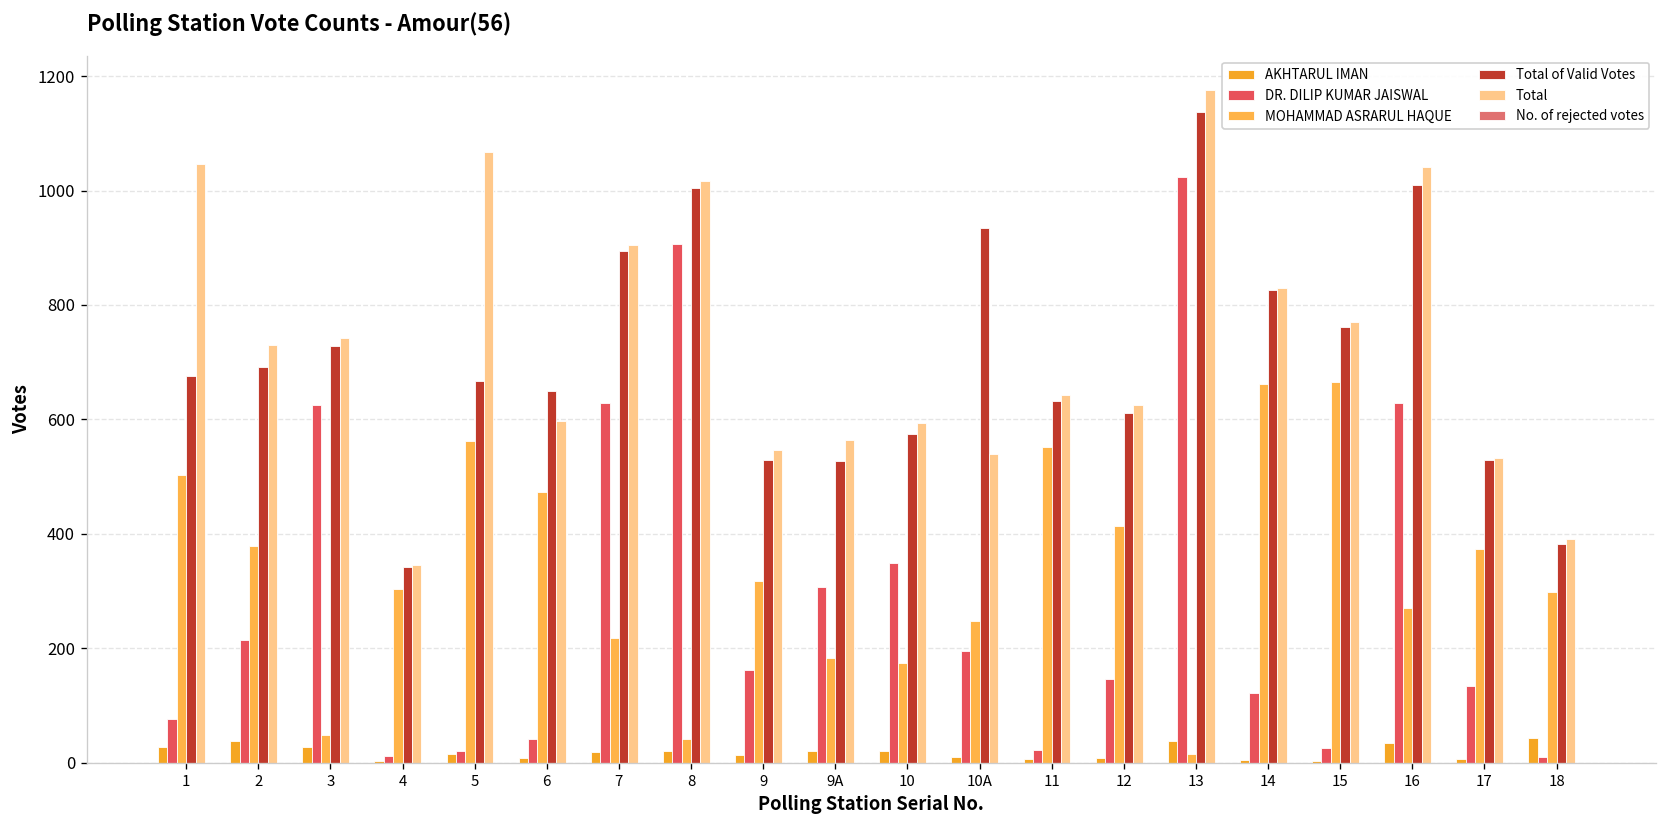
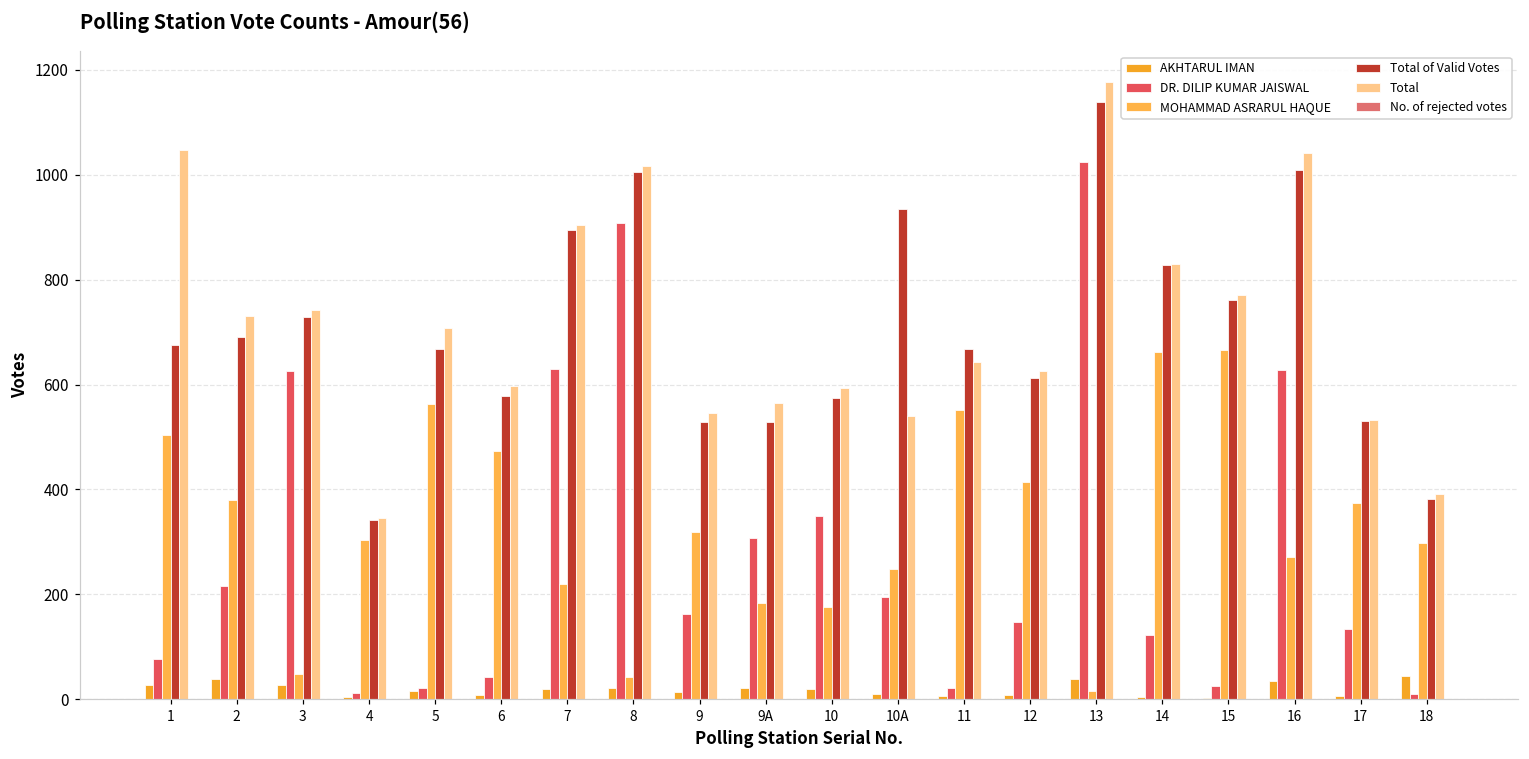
  {
    "Total of Valid Votes": {
      "1": 680,
      "2": 690,
      "3": 730,
      "4": 340,
      "5": 670,
-     "6": 650,
+     "6": 580,
      "7": 900,
      "8": 1010,
      "9": 530,
      "9A": 530,
      "10": 570,
      "10A": 930,
-     "11": 630,
+     "11": 670,
      "12": 610,
      "13": 1140,
      "14": 830,
      "15": 760,
      "16": 1010,
      "17": 530,
      "18": 380
    },
    "Total": {
      "1": 1050,
      "2": 730,
      "3": 740,
      "4": 350,
-     "5": 1070,
+     "5": 710,
      "6": 600,
      "7": 900,
      "8": 1020,
      "9": 550,
      "9A": 560,
      "10": 590,
      "10A": 540,
      "11": 640,
      "12": 630,
      "13": 1180,
      "14": 830,
      "15": 770,
      "16": 1040,
      "17": 530,
      "18": 390
    }
  }
